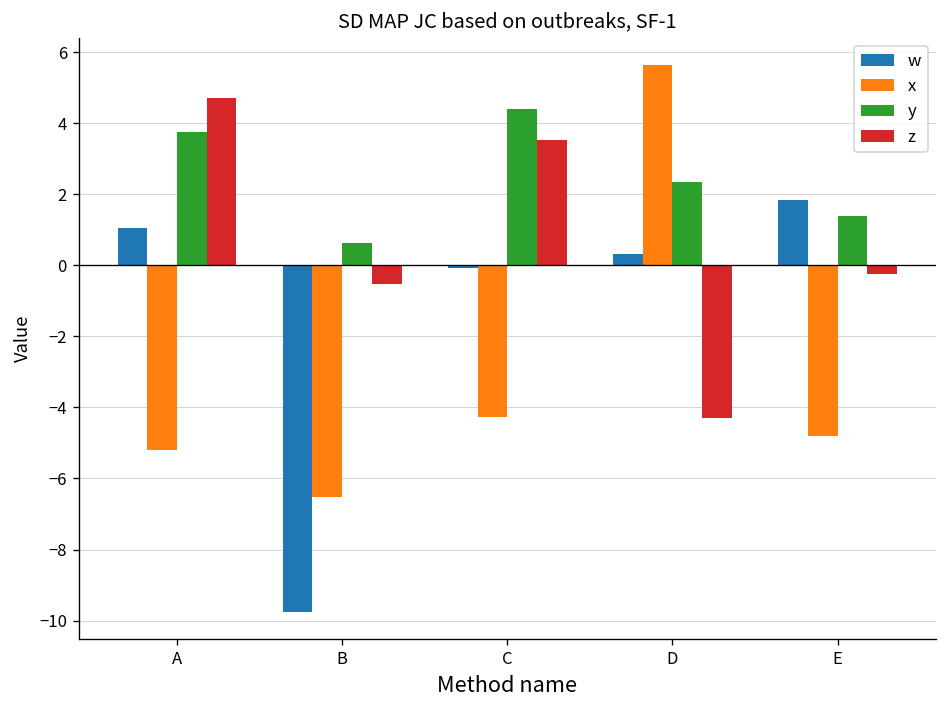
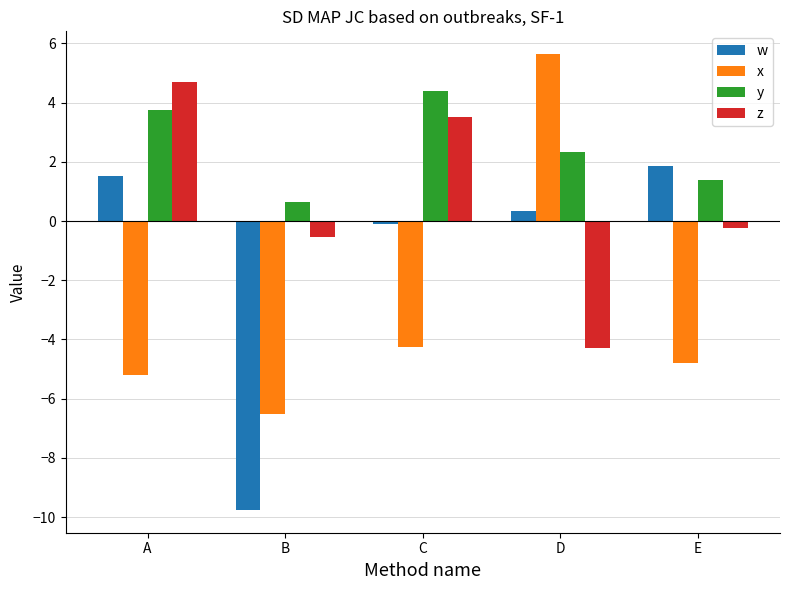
  {
    "w": {
-     "A": 1.0,
+     "A": 1.5,
      "B": -9.8,
      "D": 0.3,
      "E": 1.8
    },
    "x": {
      "A": -5.2,
      "B": -6.5,
      "C": -4.3,
      "D": 5.6,
      "E": -4.8
    },
    "y": {
      "A": 3.8,
      "B": 0.6,
      "C": 4.4,
      "D": 2.3,
      "E": 1.4
    },
    "z": {
      "A": 4.7,
      "B": -0.5,
      "C": 3.5,
      "D": -4.3,
      "E": -0.2
    }
  }
